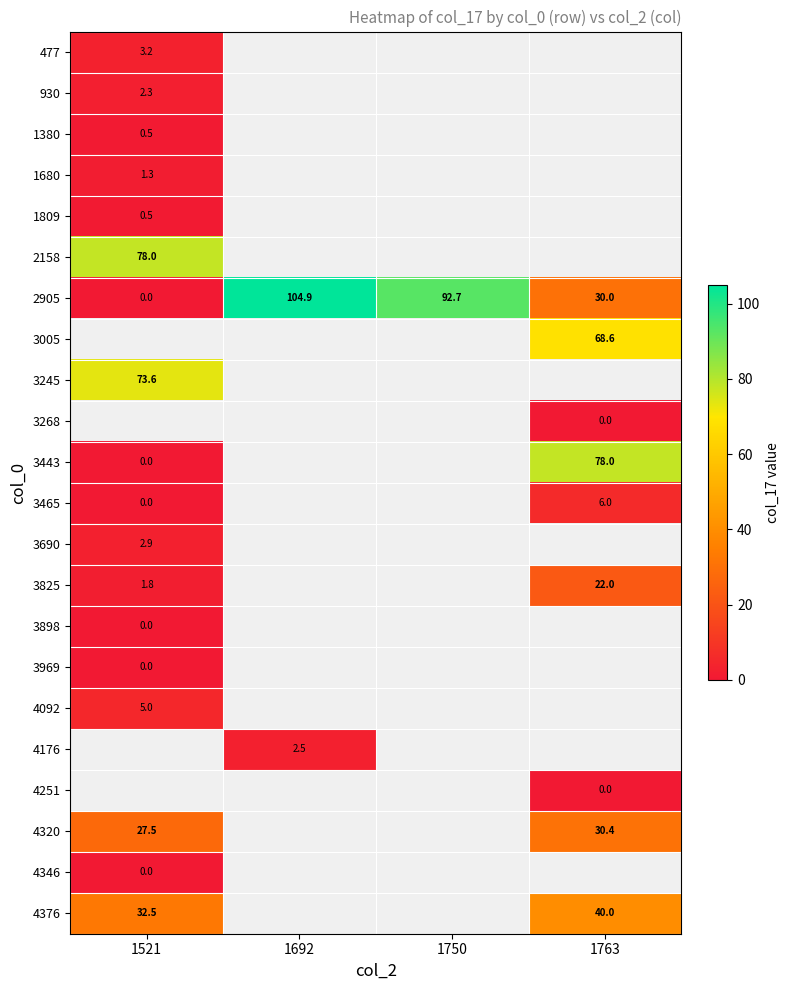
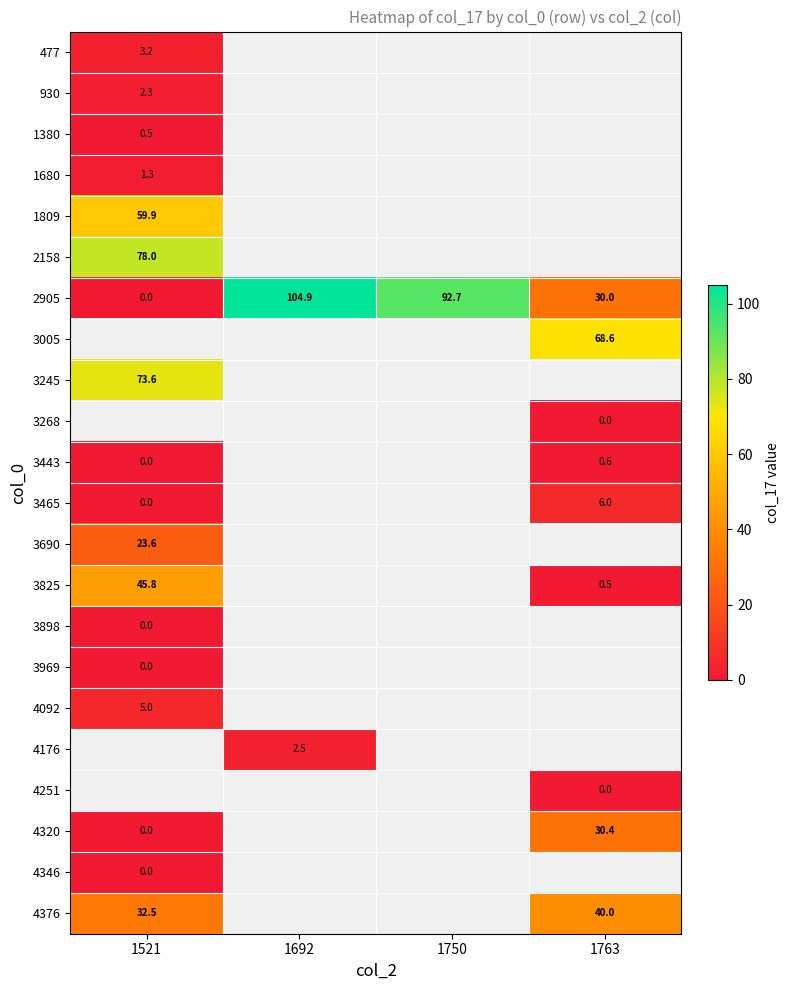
  {
    "477": {
      "1521": 3.2
    },
    "930": {
      "1521": 2.3
    },
    "1380": {
      "1521": 0.5
    },
    "1680": {
      "1521": 1.3
    },
    "1809": {
-     "1521": 0.5
+     "1521": 59.9
    },
    "2158": {
      "1521": 78.0
    },
    "2905": {
      "1521": 0.0,
      "1692": 104.9,
      "1750": 92.7,
      "1763": 30.0
    },
    "3005": {
      "1763": 68.6
    },
    "3245": {
      "1521": 73.6
    },
    "3268": {
      "1763": 0.0
    },
    "3443": {
      "1521": 0.0,
-     "1763": 78.0
+     "1763": 0.6
    },
    "3465": {
      "1521": 0.0,
      "1763": 6.0
    },
    "3690": {
-     "1521": 2.9
+     "1521": 23.6
    },
    "3825": {
-     "1521": 1.8,
-     "1763": 22.0
+     "1521": 45.8,
+     "1763": 0.5
    },
    "3898": {
      "1521": 0.0
    },
    "3969": {
      "1521": 0.0
    },
    "4092": {
      "1521": 5.0
    },
    "4176": {
      "1692": 2.5
    },
    "4251": {
      "1763": 0.0
    },
    "4320": {
-     "1521": 27.5,
+     "1521": 0.0,
      "1763": 30.4
    },
    "4346": {
      "1521": 0.0
    },
    "4376": {
      "1521": 32.5,
      "1763": 40.0
    }
  }
